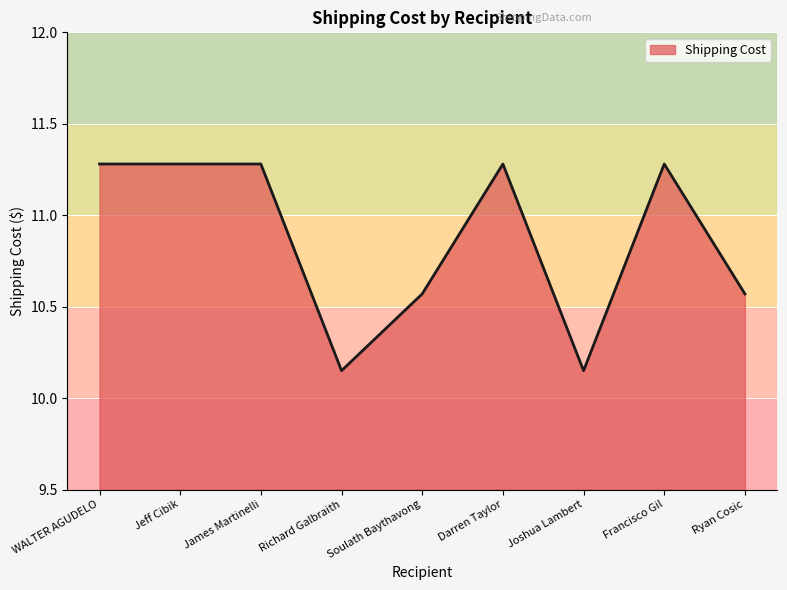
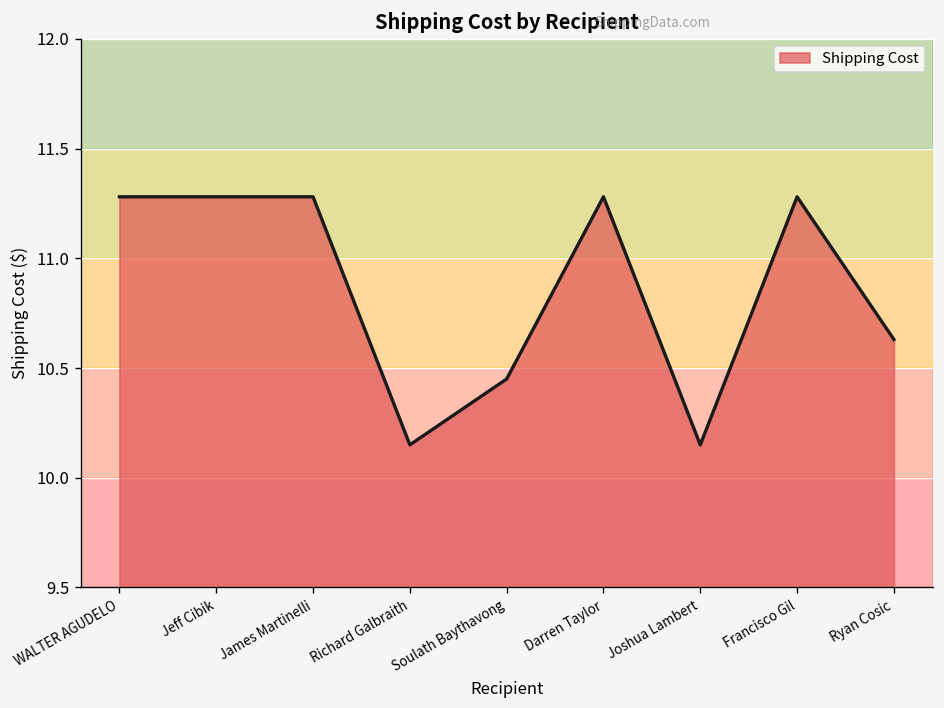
  {
    "WALTER AGUDELO": 11.28,
    "Jeff Cibik": 11.28,
    "James Martinelli": 11.28,
    "Richard Galbraith": 10.15,
-   "Soulath Baythavong": 10.57,
+   "Soulath Baythavong": 10.45,
    "Darren Taylor": 11.28,
    "Joshua Lambert": 10.15,
    "Francisco Gil": 11.28,
-   "Ryan Cosic": 10.57
+   "Ryan Cosic": 10.63
  }
